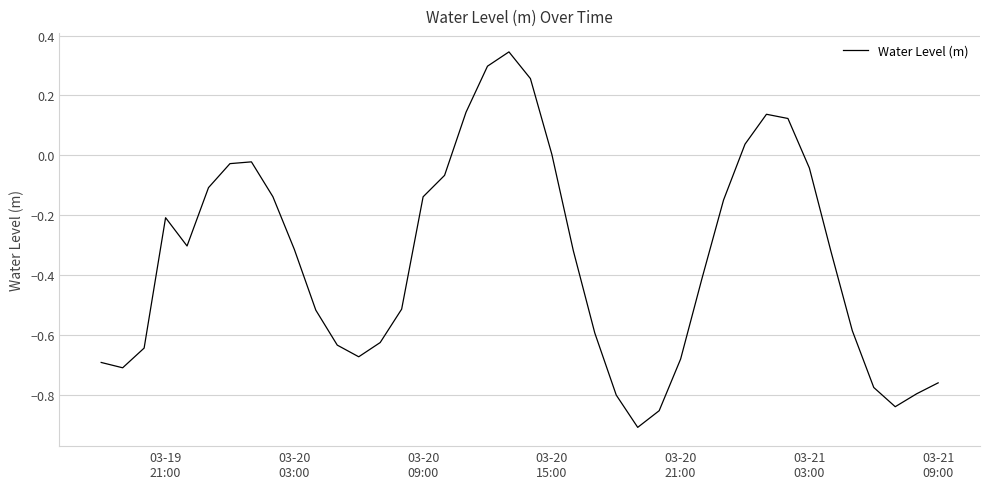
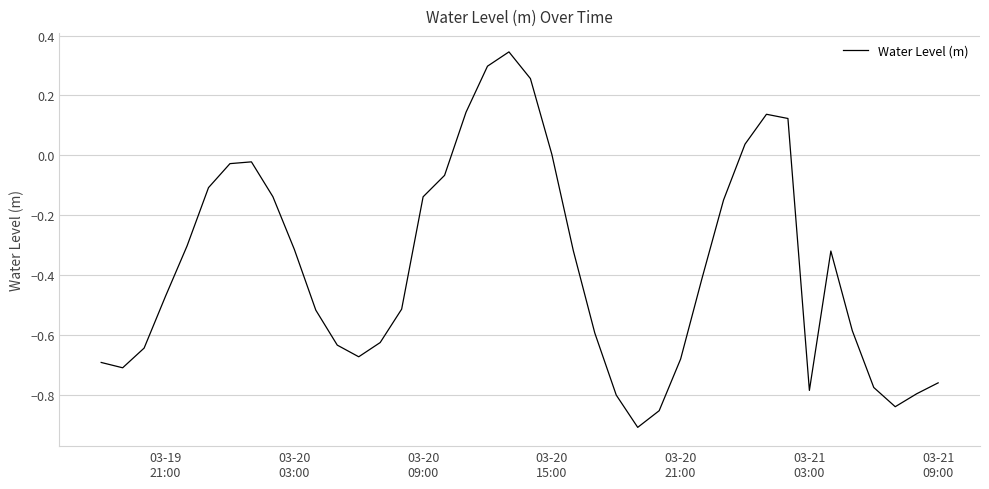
  {
-   "03-19 21:00": -0.21,
+   "03-19 21:00": -0.47,
    "03-20 03:00": -0.31,
    "03-20 09:00": -0.14,
    "03-20 15:00": 0.00,
    "03-20 21:00": -0.68,
-   "03-21 03:00": -0.04,
+   "03-21 03:00": -0.79,
    "03-21 09:00": -0.76
  }
